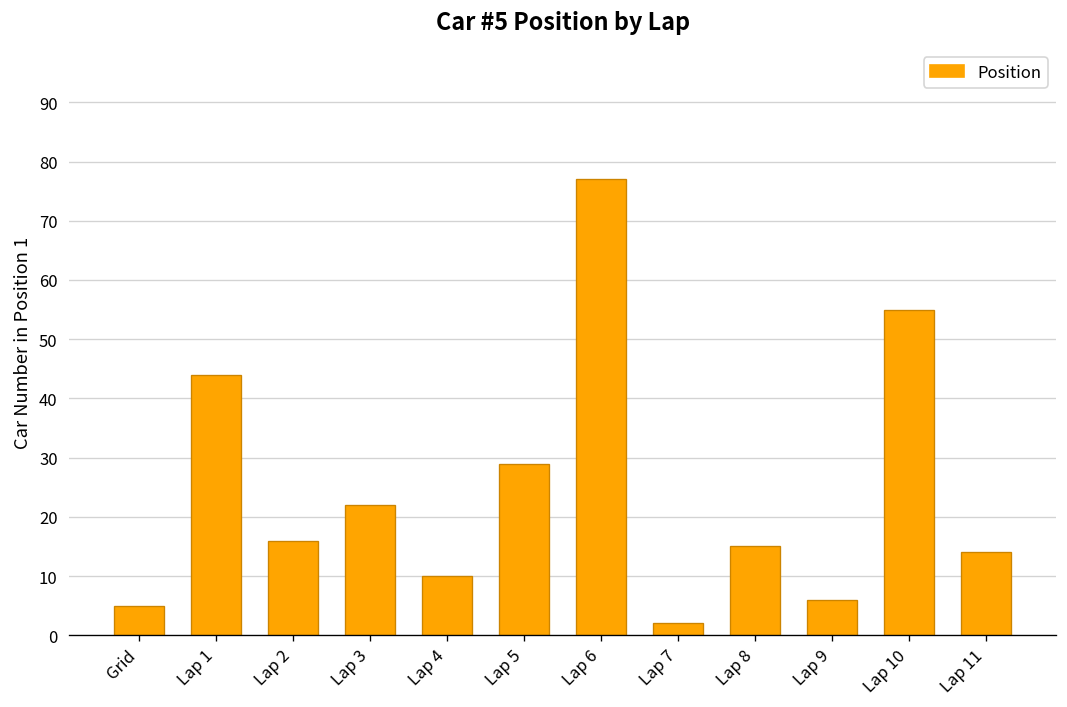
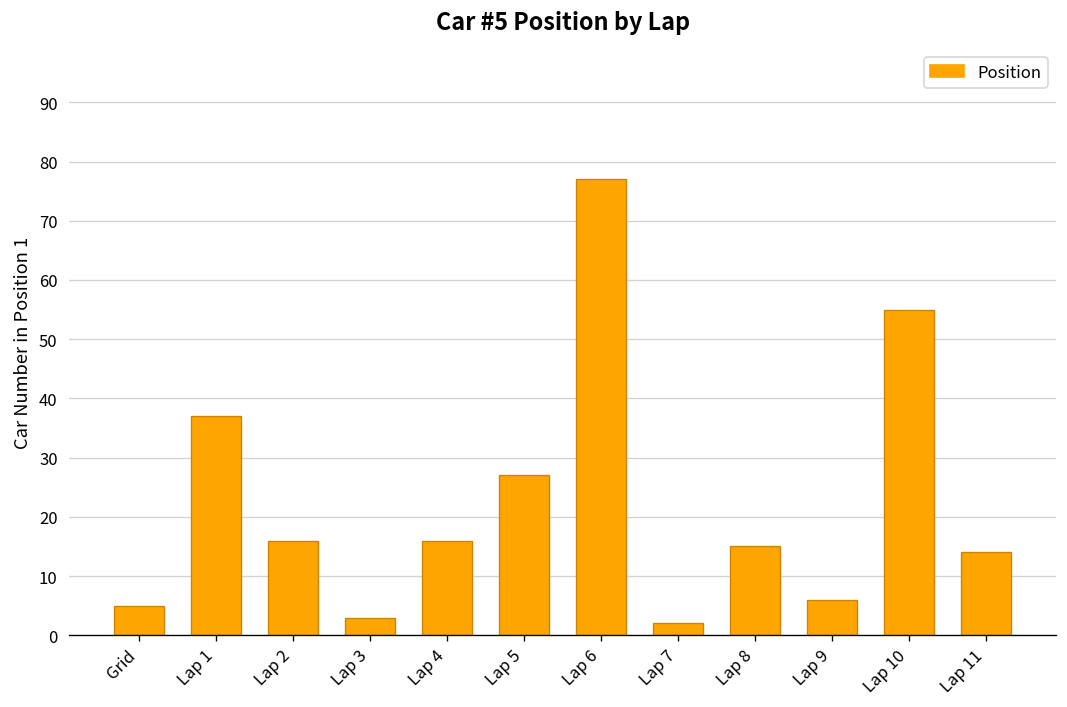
  {
    "Grid": 5,
-   "Lap 1": 44,
+   "Lap 1": 37,
    "Lap 2": 16,
-   "Lap 3": 22,
-   "Lap 4": 10,
-   "Lap 5": 29,
+   "Lap 3": 3,
+   "Lap 4": 16,
+   "Lap 5": 27,
    "Lap 6": 77,
    "Lap 7": 2,
    "Lap 8": 15,
    "Lap 9": 6,
    "Lap 10": 55,
    "Lap 11": 14
  }
